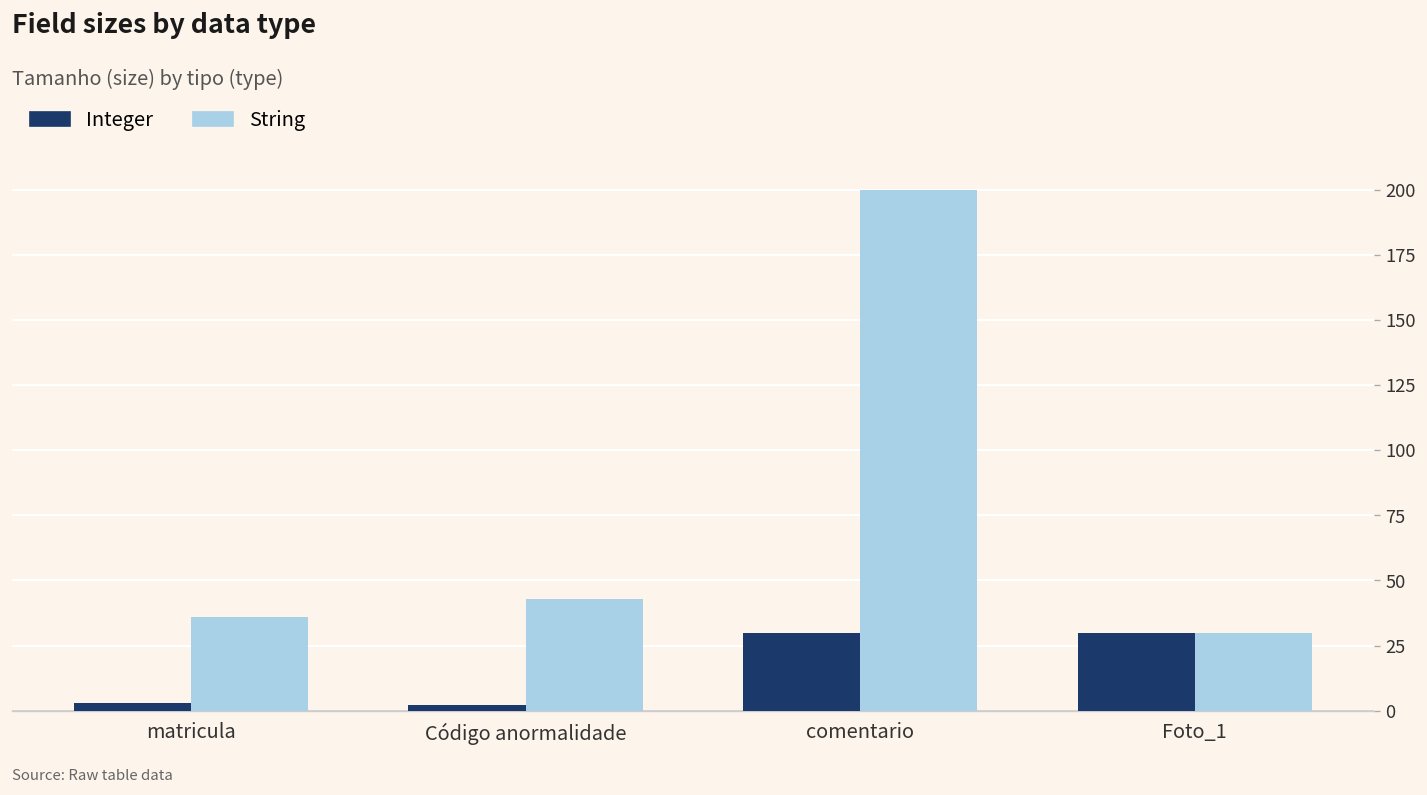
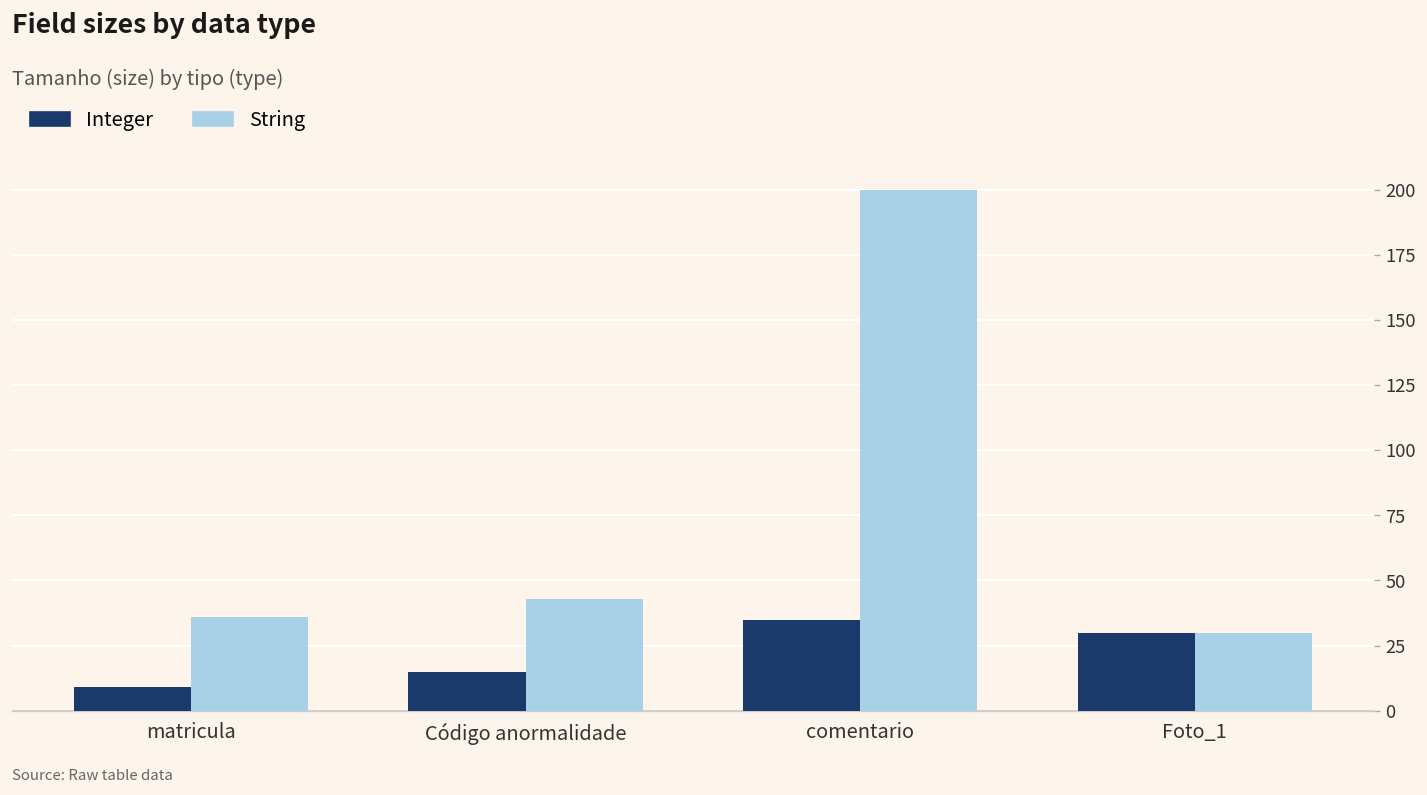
  {
    "Integer": {
-     "matricula": 3,
-     "Código anormalidade": 2,
-     "comentario": 30,
+     "matricula": 9,
+     "Código anormalidade": 15,
+     "comentario": 35,
      "Foto_1": 30
    },
    "String": {
      "matricula": 36,
      "Código anormalidade": 43,
      "comentario": 200,
      "Foto_1": 30
    }
  }
